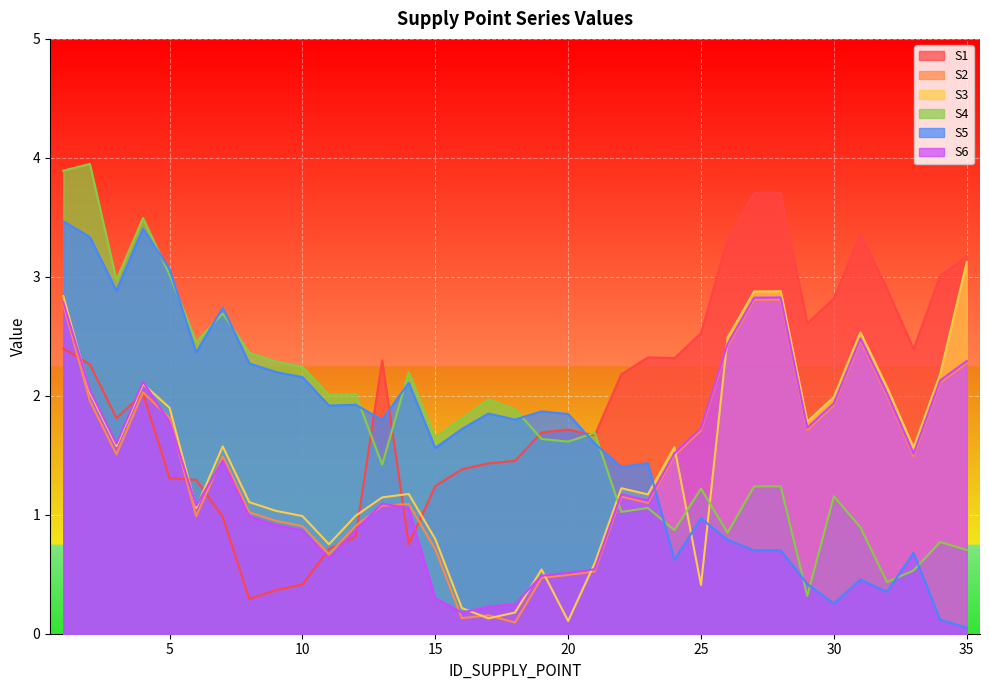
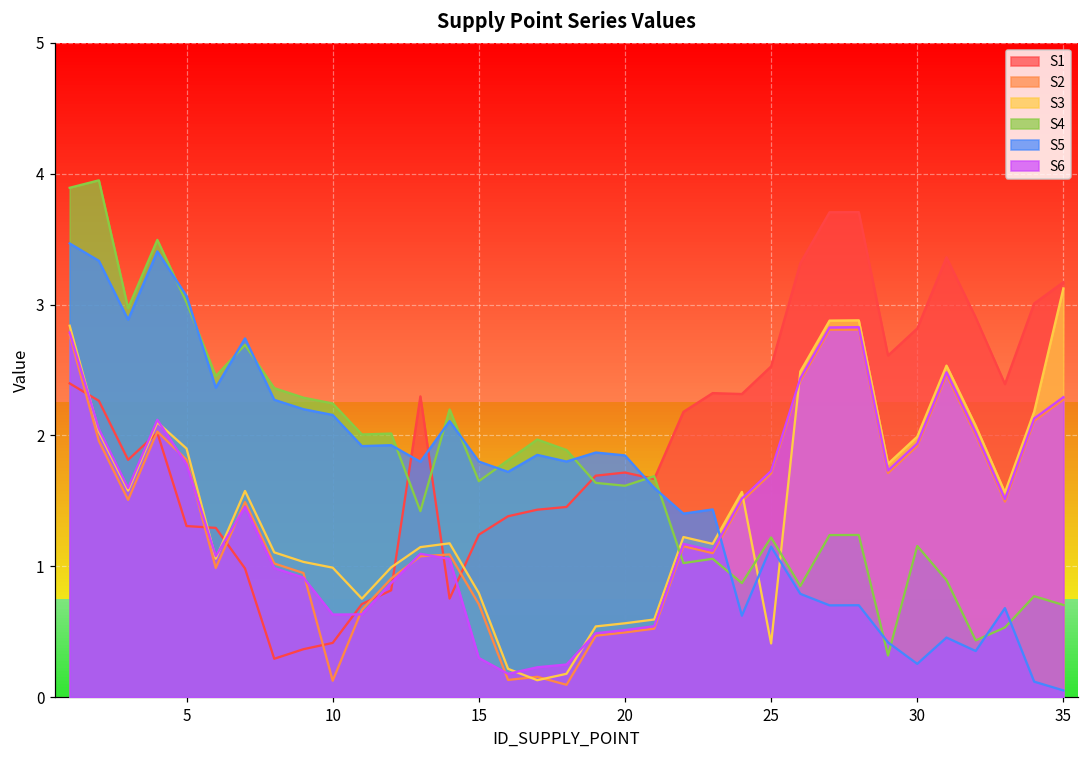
  {
    "S1": {
      "5": 1.31,
      "10": 0.41,
      "15": 1.24,
      "20": 1.72,
      "25": 2.53,
      "30": 2.82,
      "35": 3.17
    },
    "S2": {
      "5": 1.81,
-     "10": 0.91,
+     "10": 0.13,
      "15": 0.71
    },
    "S3": {
      "5": 1.90,
      "10": 0.99,
      "15": 0.80,
-     "20": 0.11,
+     "20": 0.56,
      "25": 0.41,
      "30": 1.99,
      "35": 3.12
    },
    "S4": {
      "5": 3.02,
      "10": 2.24,
      "15": 1.65,
      "20": 1.62,
      "25": 1.22,
      "30": 1.16,
      "35": 0.70
    },
    "S5": {
      "5": 3.07,
      "10": 2.16,
-     "15": 1.56,
+     "15": 1.80,
      "20": 1.85,
-     "25": 0.97,
+     "25": 1.15,
      "30": 0.25,
      "35": 0.05
    },
    "S6": {
      "5": 1.78,
-     "10": 0.87,
+     "10": 0.63,
      "15": 0.30
    }
  }
